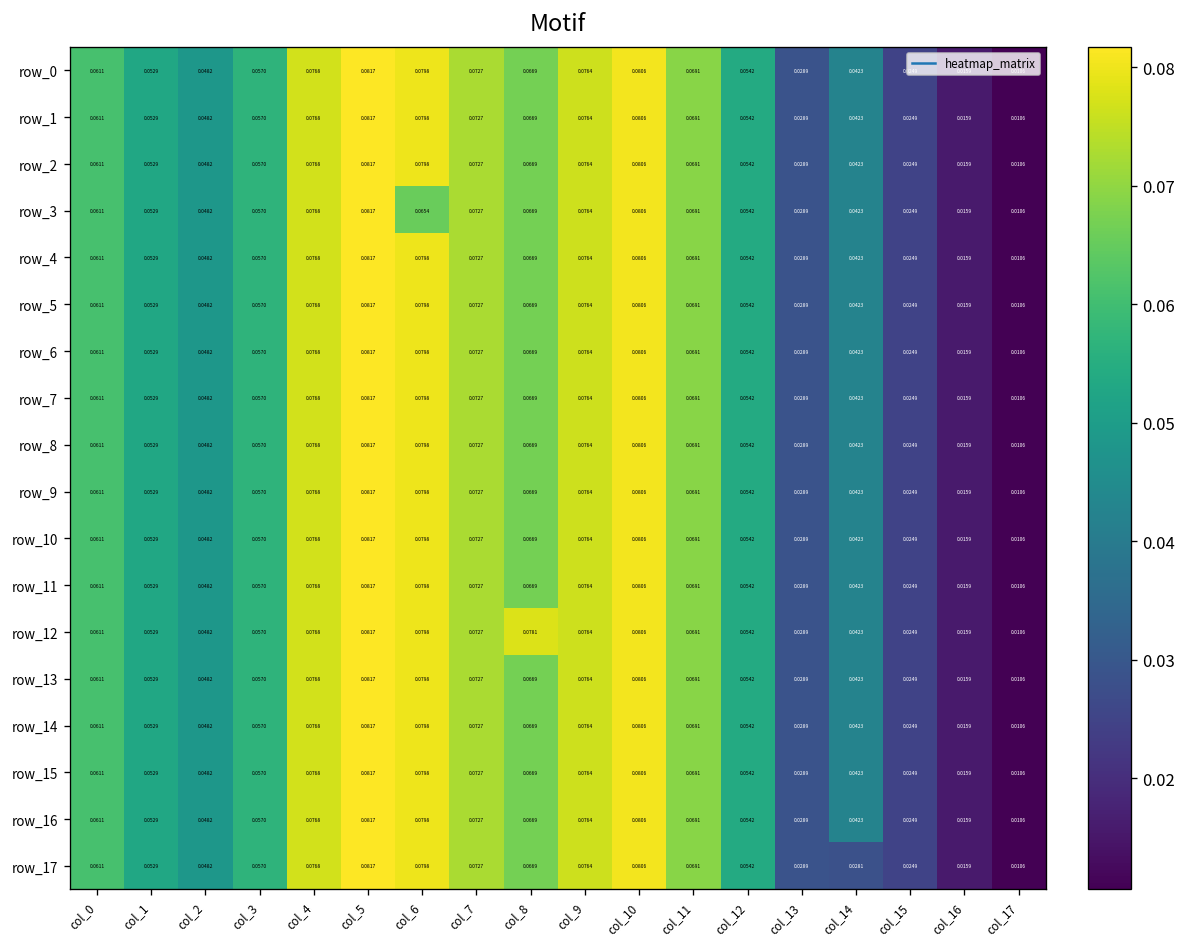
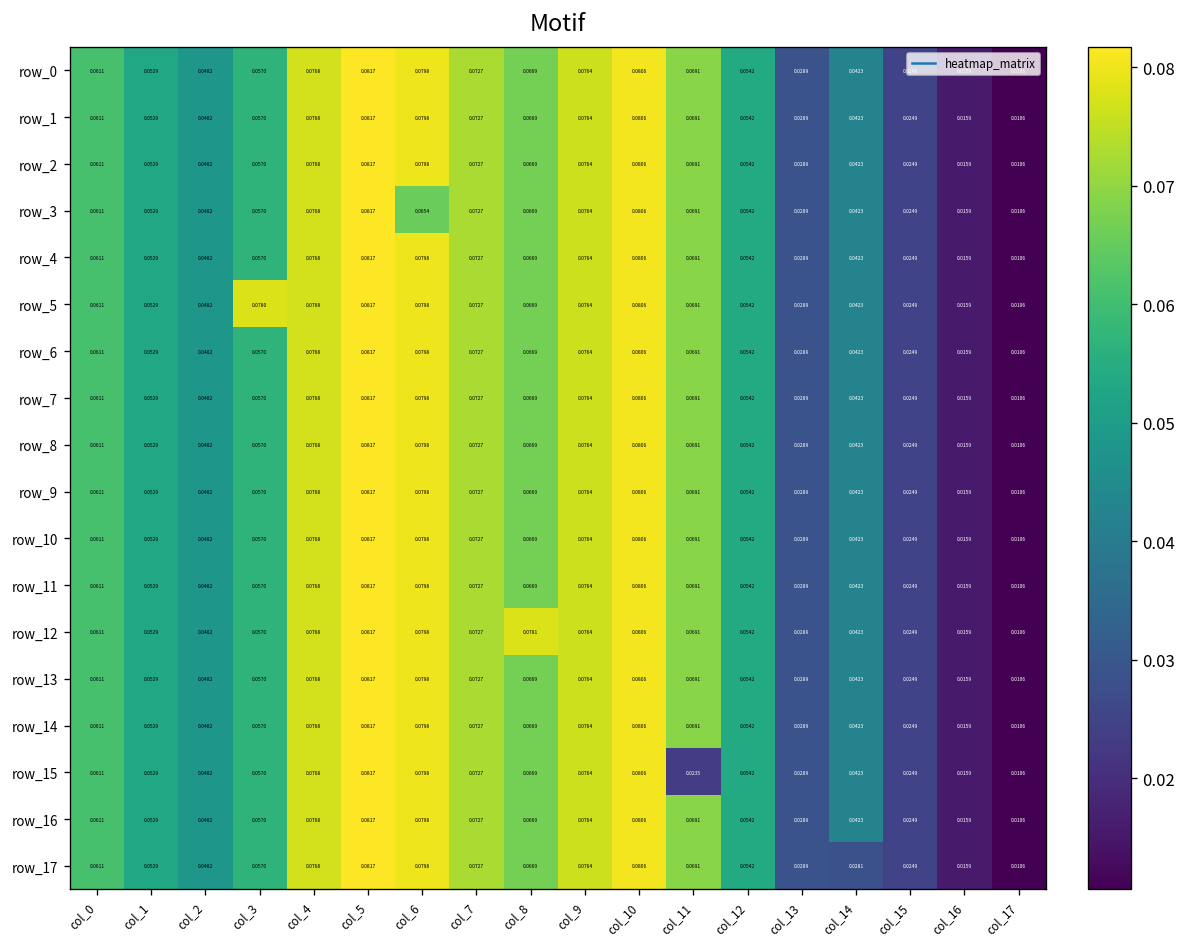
  {
    "row_5": {
      "col_0": 0.0611,
      "col_1": 0.0529,
      "col_2": 0.0482,
-     "col_3": 0.0570,
+     "col_3": 0.0780,
      "col_4": 0.0768,
      "col_5": 0.0817,
      "col_6": 0.0798,
      "col_7": 0.0727,
      "col_8": 0.0669,
      "col_9": 0.0764,
      "col_10": 0.0806,
      "col_11": 0.0691,
      "col_12": 0.0542,
      "col_13": 0.0289,
      "col_14": 0.0423,
      "col_15": 0.0249,
      "col_16": 0.0159,
      "col_17": 0.0106
    },
    "row_15": {
      "col_0": 0.0611,
      "col_1": 0.0529,
      "col_2": 0.0482,
      "col_3": 0.0570,
      "col_4": 0.0768,
      "col_5": 0.0817,
      "col_6": 0.0798,
      "col_7": 0.0727,
      "col_8": 0.0669,
      "col_9": 0.0764,
      "col_10": 0.0806,
-     "col_11": 0.0691,
+     "col_11": 0.0235,
      "col_12": 0.0542,
      "col_13": 0.0289,
      "col_14": 0.0423,
      "col_15": 0.0249,
      "col_16": 0.0159,
      "col_17": 0.0106
    }
  }
